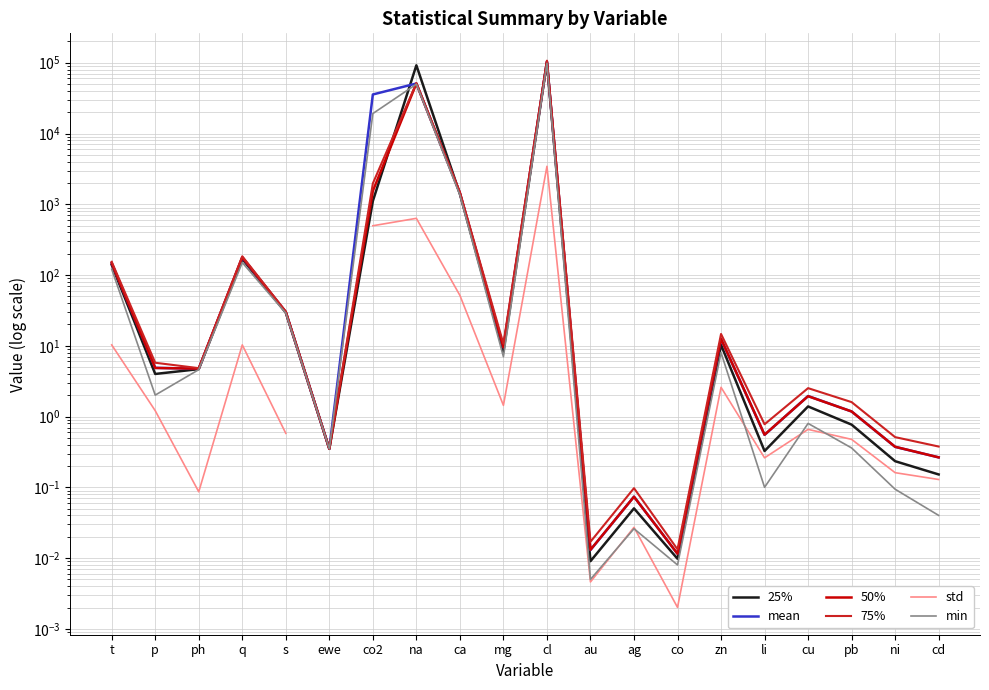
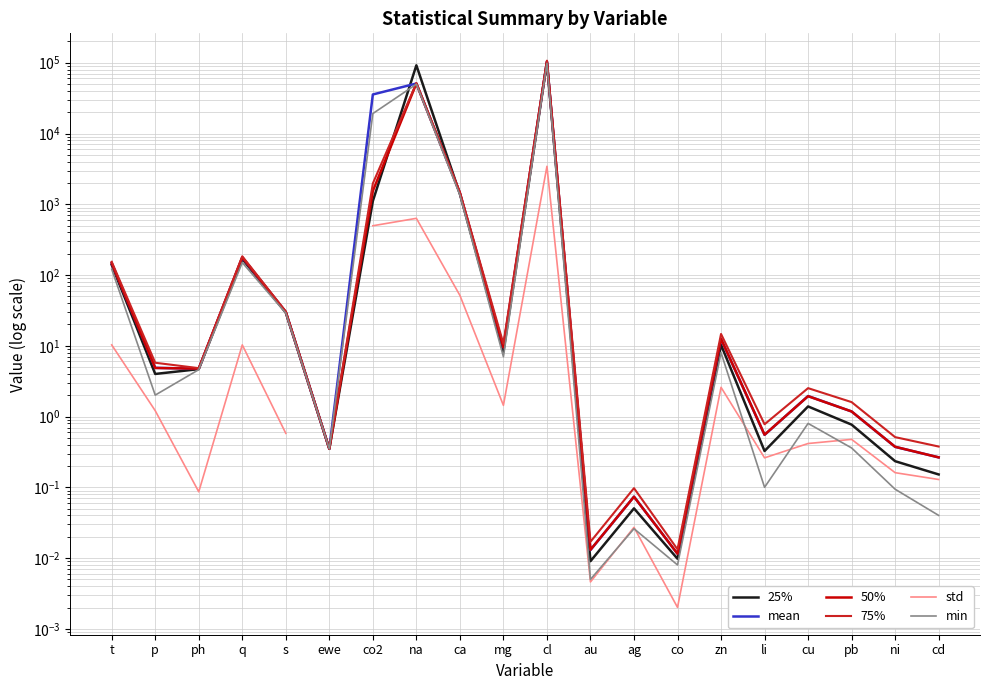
  {
    "25%": {
      "p": 4,
      "co2": 1100,
      "na": 90000,
      "mg": 8,
      "au": 0.009,
      "ag": 0.05,
      "co": 0.010,
      "zn": 10,
      "li": 0.3,
      "cu": 1.4,
      "pb": 0.8,
      "ni": 0.23,
      "cd": 0.15
    },
    "mean": {
      "co2": 40000
    },
    "std": {
      "t": 10,
      "p": 1.2,
      "ph": 0.09,
      "q": 10,
      "s": 0.6,
      "co2": 500,
      "na": 600,
      "ca": 50,
      "mg": 1.4,
      "cl": 3000,
      "co": 0.0020,
      "zn": 2.6,
      "li": 0.26,
-     "cu": 0.7,
+     "cu": 0.4,
      "pb": 0.5,
      "ni": 0.16,
      "cd": 0.13
    },
    "min": {
      "t": 120,
      "p": 2.0,
      "q": 150,
      "co2": 19000,
      "mg": 7,
      "co": 0.008,
      "zn": 8,
      "li": 0.1,
      "cu": 0.8,
      "pb": 0.4,
      "ni": 0.1,
      "cd": 0.04
    }
  }
